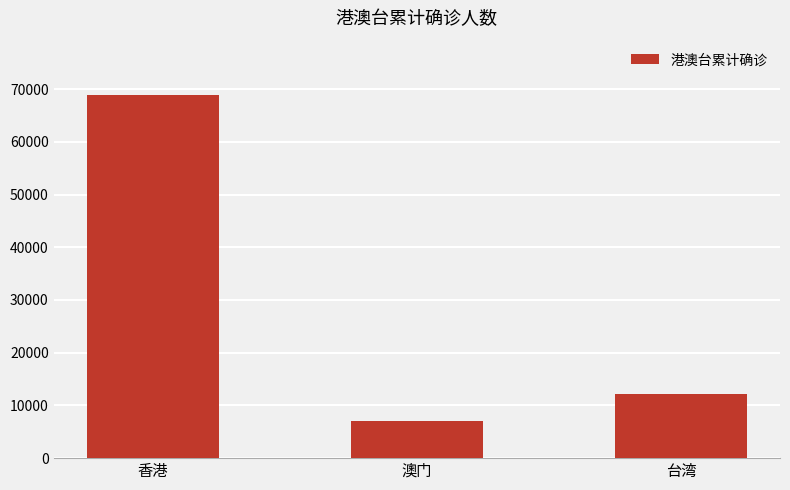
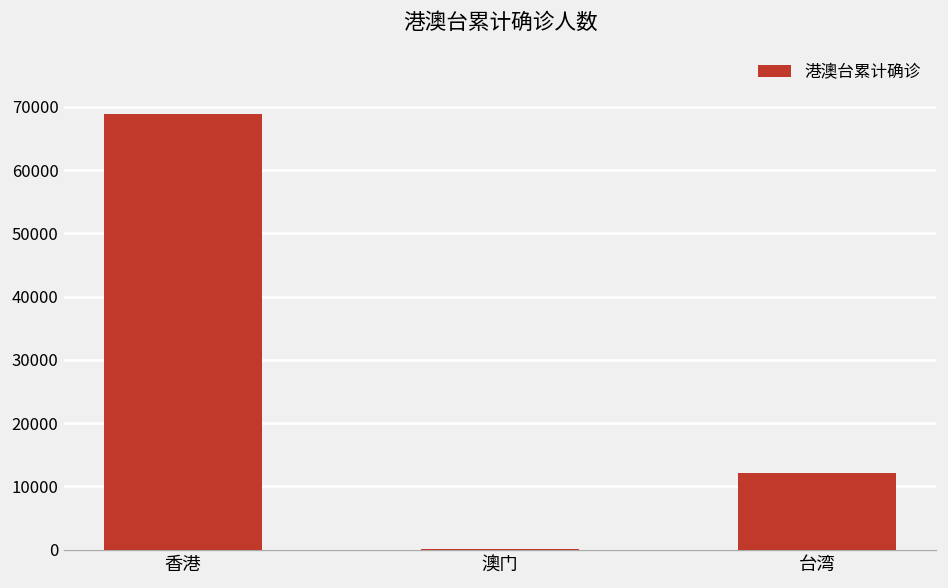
  {
    "香港": 69000,
-   "澳门": 7000,
+   "澳门": 0,
    "台湾": 12000
  }
